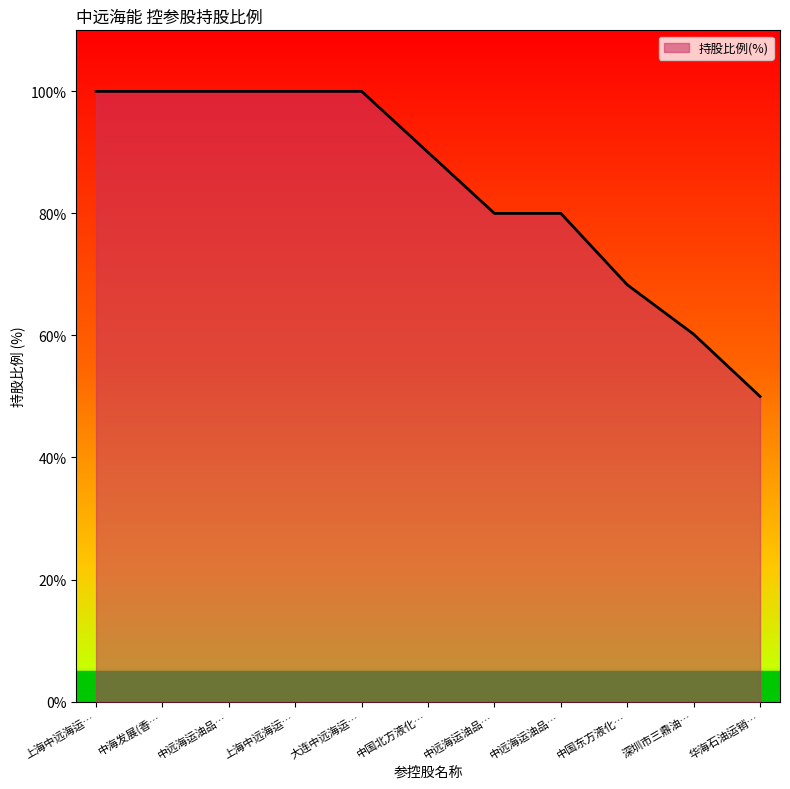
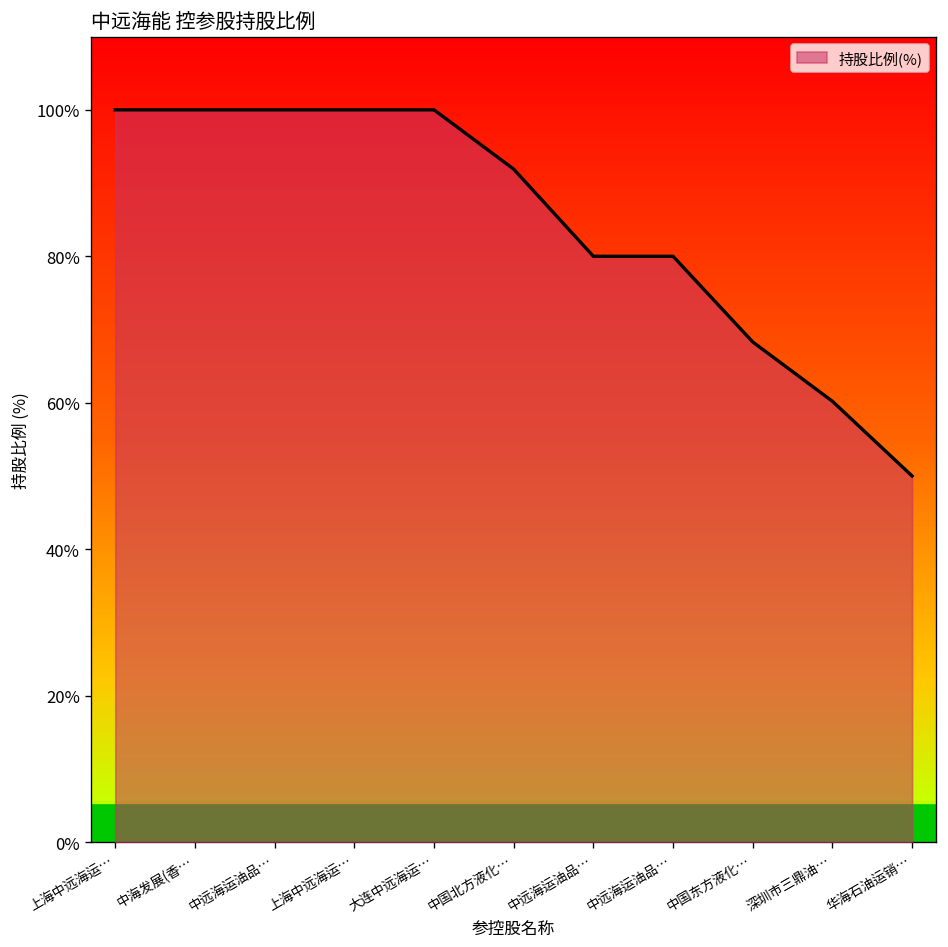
  {
    "中海发展(香…": "100%",
    "大连中远海运…": "100%",
-   "中国北方液化…": "90%",
+   "中国北方液化…": "92%",
    "中国东方液化…": "68%",
    "深圳市三鼎油…": "60%",
    "华海石油运销…": "50%"
  }
